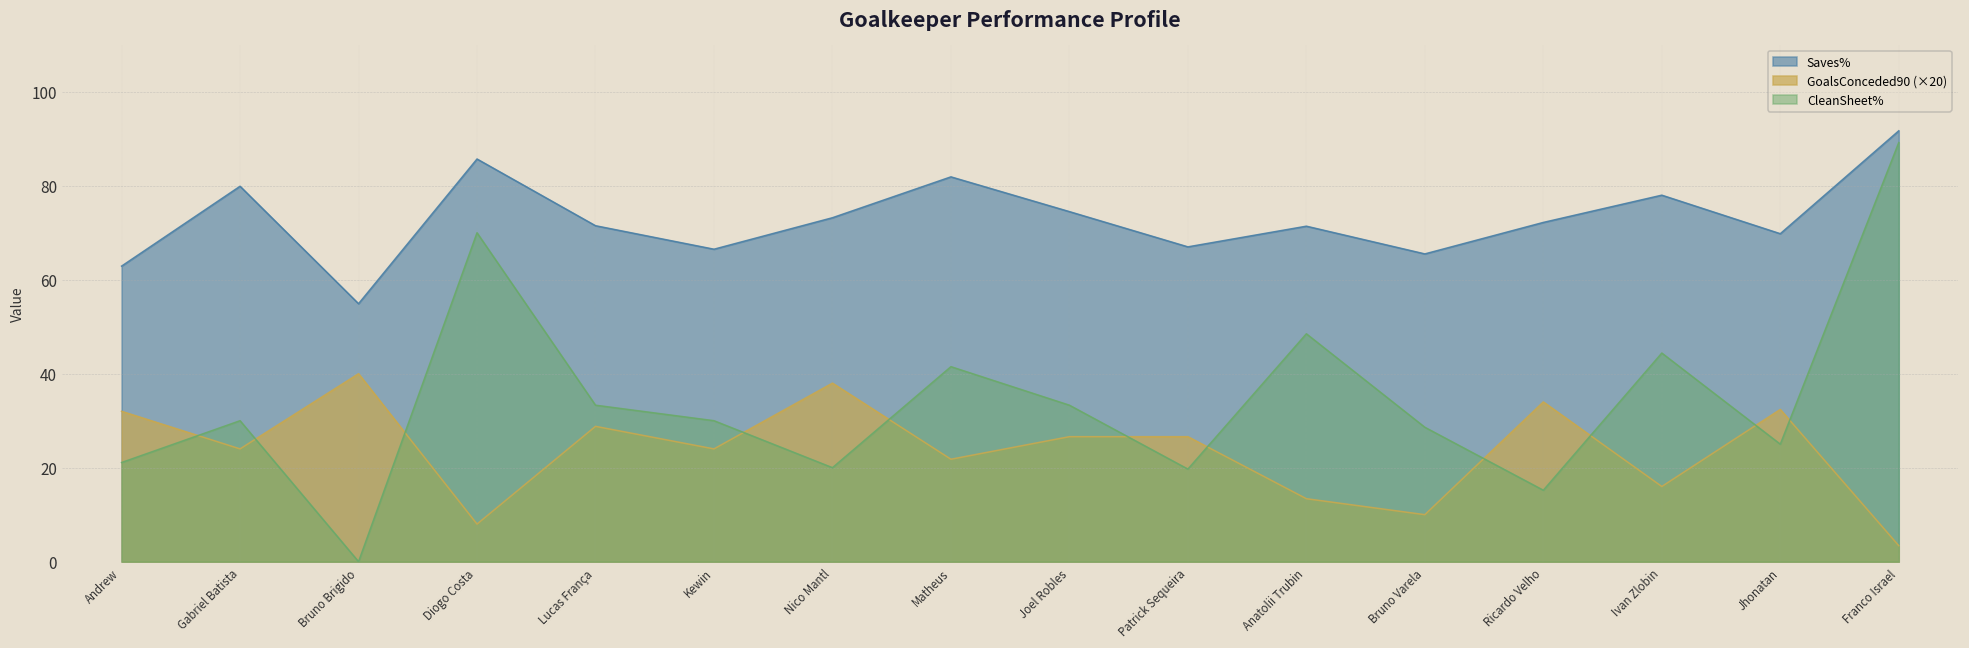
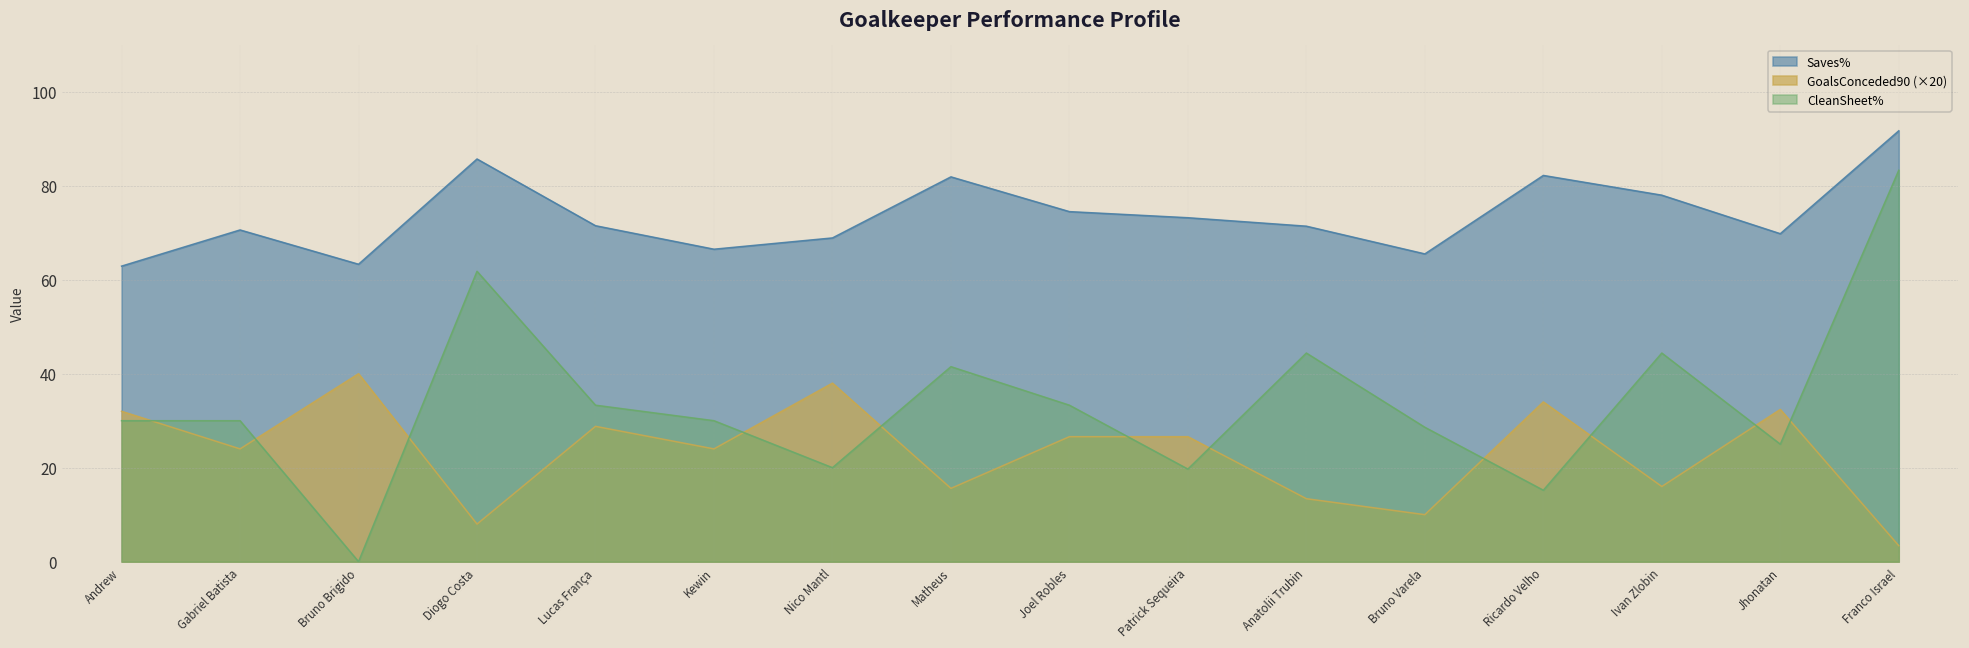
  {
    "Saves%": {
      "Andrew": 63,
-     "Gabriel Batista": 80,
-     "Bruno Brigido": 55,
+     "Gabriel Batista": 71,
+     "Bruno Brigido": 63,
      "Diogo Costa": 86,
      "Lucas França": 72,
      "Kewin": 67,
-     "Nico Mantl": 73,
+     "Nico Mantl": 69,
      "Matheus": 82,
      "Joel Robles": 75,
-     "Patrick Sequeira": 67,
+     "Patrick Sequeira": 73,
      "Anatolii Trubin": 71,
      "Bruno Varela": 66,
-     "Ricardo Velho": 72,
+     "Ricardo Velho": 82,
      "Ivan Zlobin": 78,
      "Jhonatan": 70,
      "Franco Israel": 92
    },
    "GoalsConceded90 (×20)": {
      "Andrew": 32,
      "Gabriel Batista": 24,
      "Bruno Brigido": 40,
      "Diogo Costa": 8,
      "Lucas França": 29,
      "Kewin": 24,
      "Nico Mantl": 38,
-     "Matheus": 22,
+     "Matheus": 16,
      "Joel Robles": 27,
      "Patrick Sequeira": 27,
      "Anatolii Trubin": 13,
      "Bruno Varela": 10,
      "Ricardo Velho": 34,
      "Ivan Zlobin": 16,
      "Jhonatan": 32,
      "Franco Israel": 3
    },
    "CleanSheet%": {
-     "Andrew": 21,
+     "Andrew": 30,
      "Gabriel Batista": 30,
      "Bruno Brigido": 0,
-     "Diogo Costa": 70,
+     "Diogo Costa": 62,
      "Lucas França": 33,
      "Kewin": 30,
      "Nico Mantl": 20,
      "Matheus": 42,
      "Joel Robles": 33,
      "Patrick Sequeira": 20,
-     "Anatolii Trubin": 49,
+     "Anatolii Trubin": 44,
      "Bruno Varela": 29,
      "Ricardo Velho": 15,
      "Ivan Zlobin": 44,
      "Jhonatan": 25,
-     "Franco Israel": 89
+     "Franco Israel": 83
    }
  }
